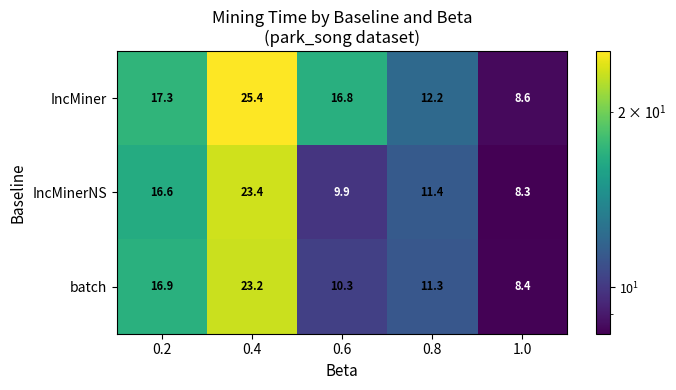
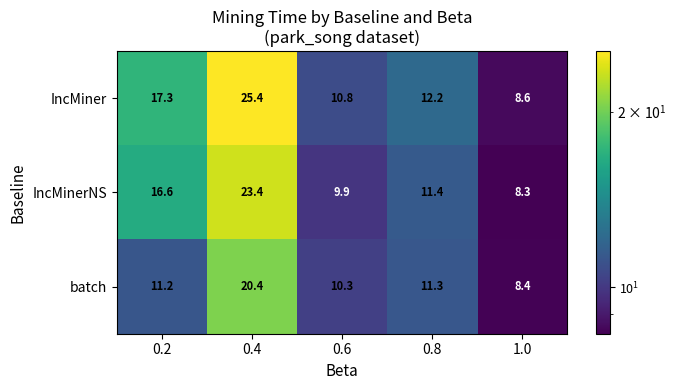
  {
    "IncMiner": {
      "0.2": 17.3,
      "0.4": 25.4,
-     "0.6": 16.8,
+     "0.6": 10.8,
      "0.8": 12.2,
      "1.0": 8.6
    },
    "IncMinerNS": {
      "0.2": 16.6,
      "0.4": 23.4,
      "0.6": 9.9,
      "0.8": 11.4,
      "1.0": 8.3
    },
    "batch": {
-     "0.2": 16.9,
-     "0.4": 23.2,
+     "0.2": 11.2,
+     "0.4": 20.4,
      "0.6": 10.3,
      "0.8": 11.3,
      "1.0": 8.4
    }
  }
